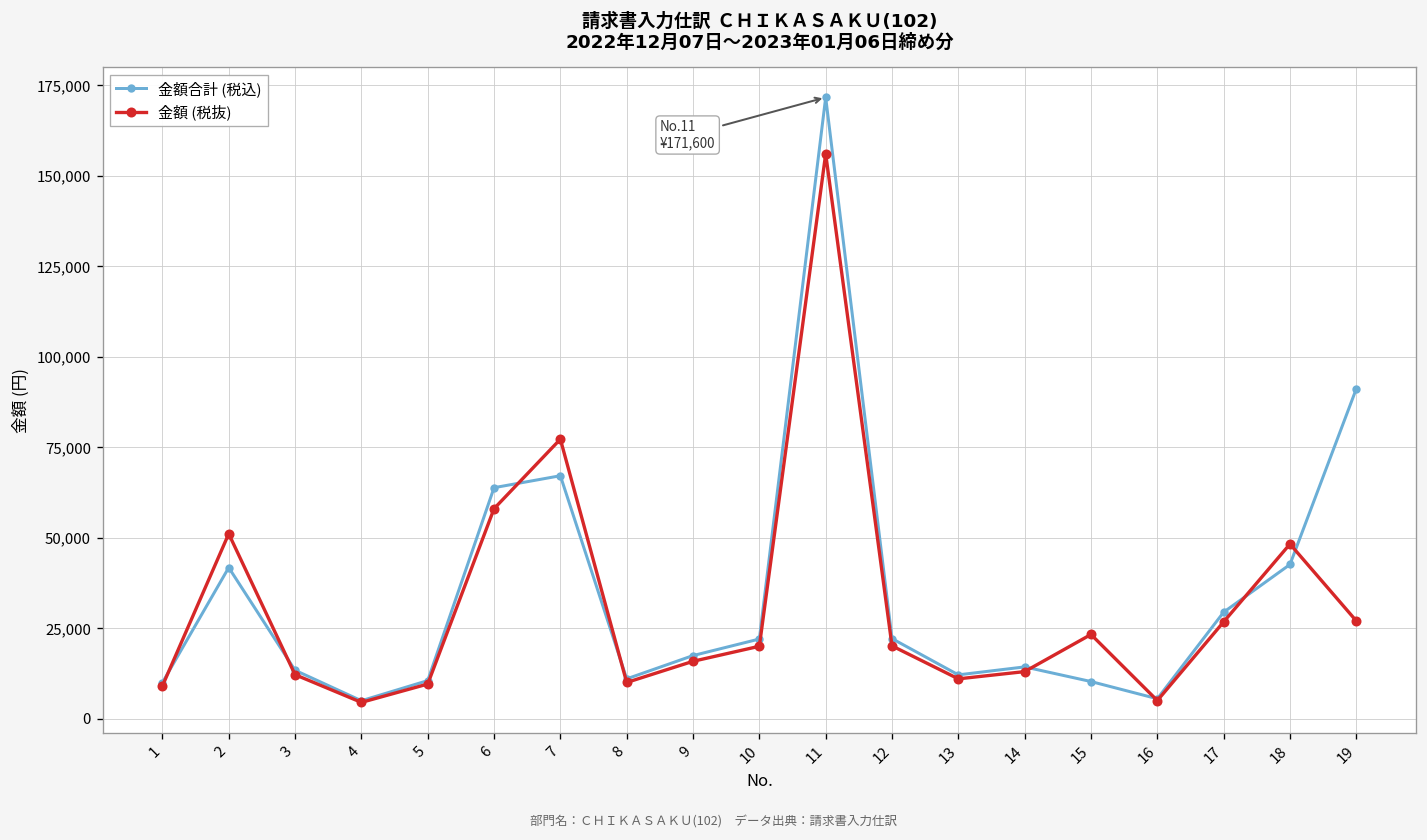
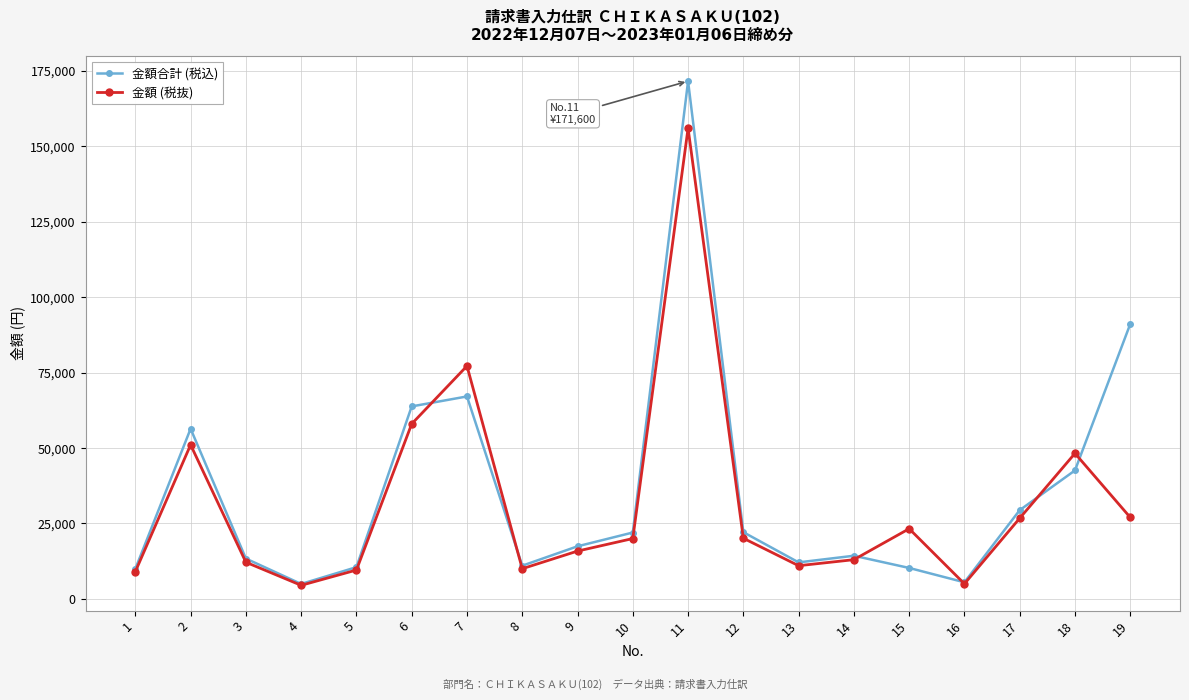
  {
    "金額合計 (税込)": {
      "1": "10,000",
-     "2": "42,000",
+     "2": "56,000",
      "3": "13,000",
      "5": "11,000",
      "6": "64,000",
      "7": "67,000",
      "8": "11,000",
      "9": "17,000",
      "10": "22,000",
      "12": "22,000",
      "13": "12,000",
      "14": "14,000",
      "15": "10,000",
      "17": "29,000",
      "18": "43,000",
      "19": "91,000"
    },
    "金額 (税抜)": {
      "1": "9,000",
      "2": "51,000",
      "3": "12,000",
      "5": "10,000",
      "6": "58,000",
      "7": "77,000",
      "8": "10,000",
      "9": "16,000",
      "10": "20,000",
      "11": "156,000",
      "12": "20,000",
      "13": "11,000",
      "14": "13,000",
      "15": "23,000",
      "17": "27,000",
      "18": "48,000",
      "19": "27,000"
    }
  }
